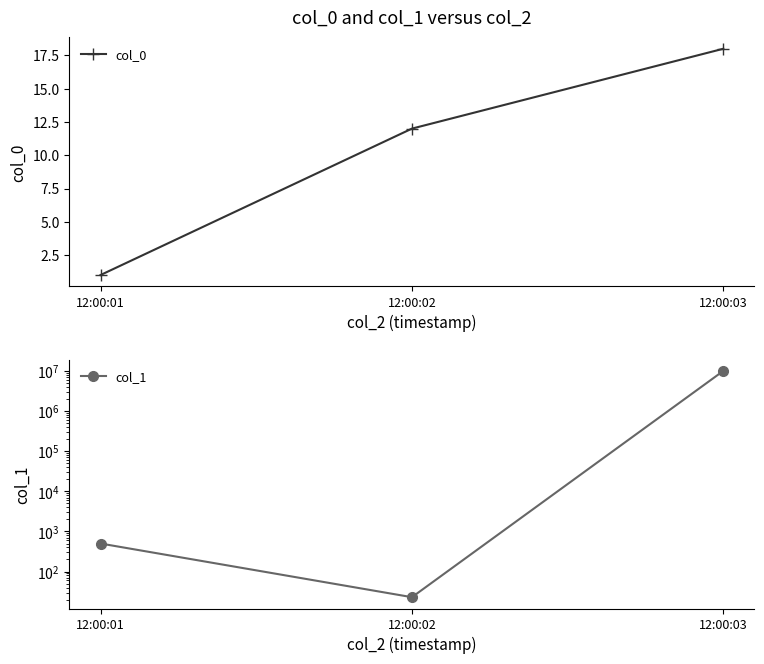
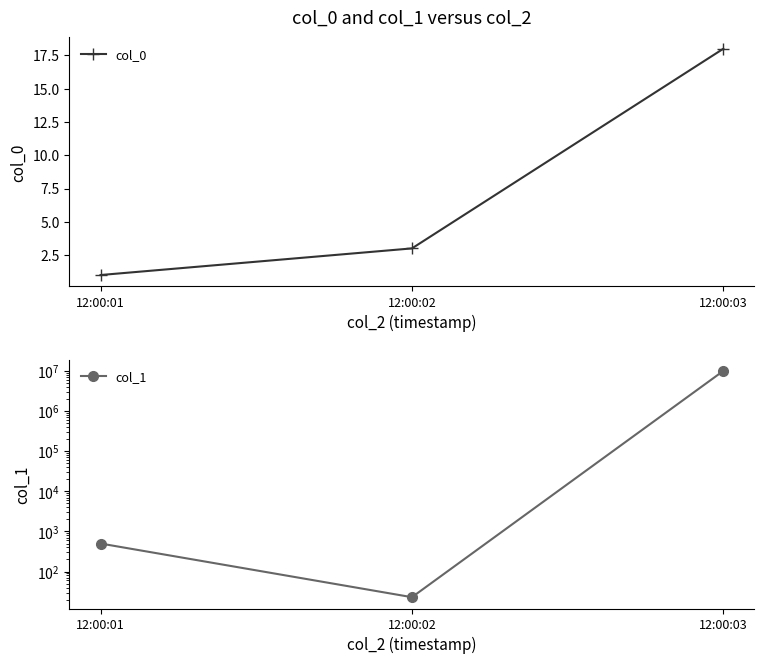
  {
    "col_0 and col_1 versus col_2": {
      "12:00:01": 1,
-     "12:00:02": 12,
+     "12:00:02": 3,
      "12:00:03": 18
    }
  }
